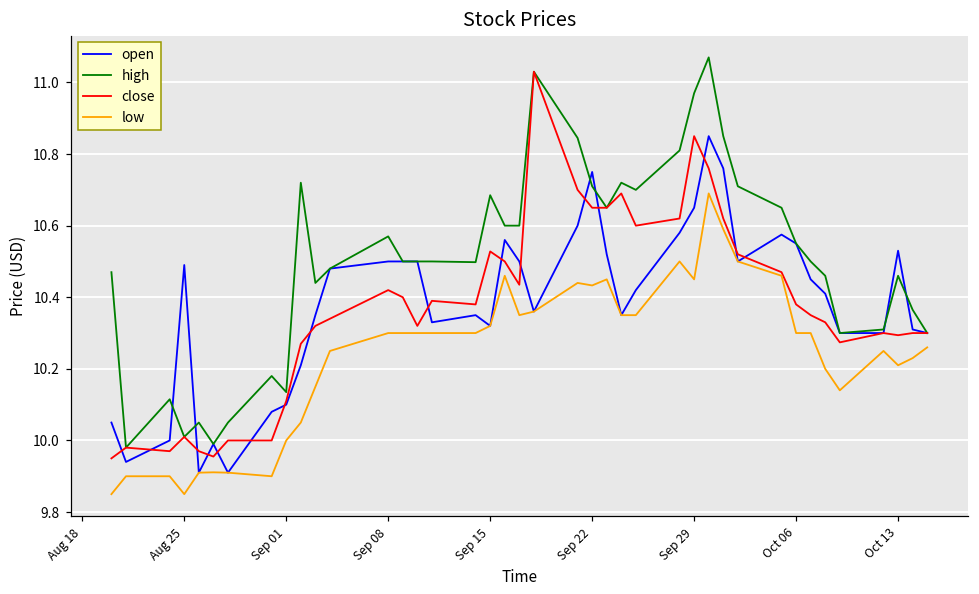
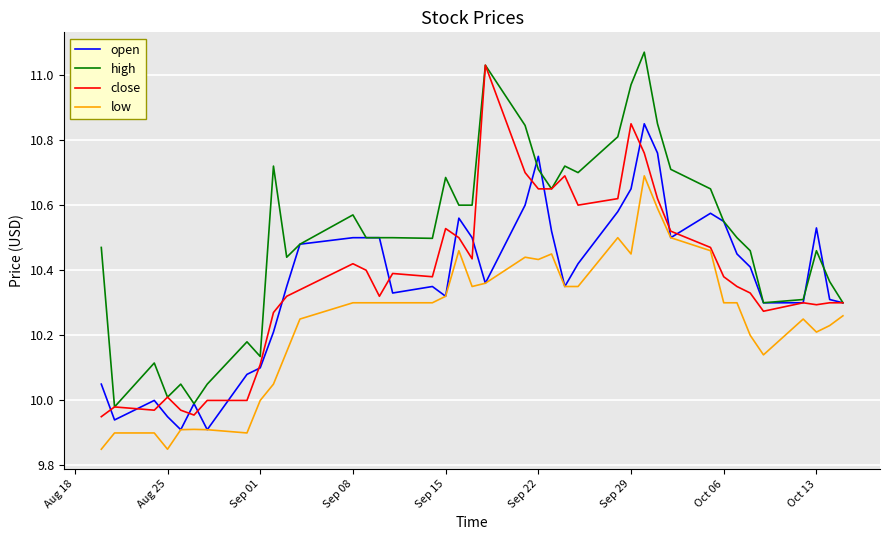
  {
    "open": {
-     "Aug 25": 10.49,
+     "Aug 25": 9.95,
      "Sep 01": 10.10,
      "Sep 08": 10.50,
      "Sep 22": 10.75,
      "Sep 29": 10.65,
      "Oct 13": 10.53
    },
    "high": {
      "Sep 01": 10.14,
      "Sep 08": 10.57,
      "Sep 15": 10.69,
      "Sep 22": 10.71,
      "Sep 29": 10.97,
      "Oct 13": 10.46
    },
    "close": {
      "Sep 01": 10.11,
      "Sep 08": 10.42,
      "Sep 15": 10.53,
      "Sep 22": 10.65,
      "Sep 29": 10.85,
      "Oct 06": 10.38,
      "Oct 13": 10.29
    },
    "low": {
      "Aug 25": 9.85,
      "Sep 01": 10.00,
      "Sep 08": 10.30,
      "Sep 22": 10.43,
      "Sep 29": 10.45,
      "Oct 06": 10.30,
      "Oct 13": 10.21
    }
  }
